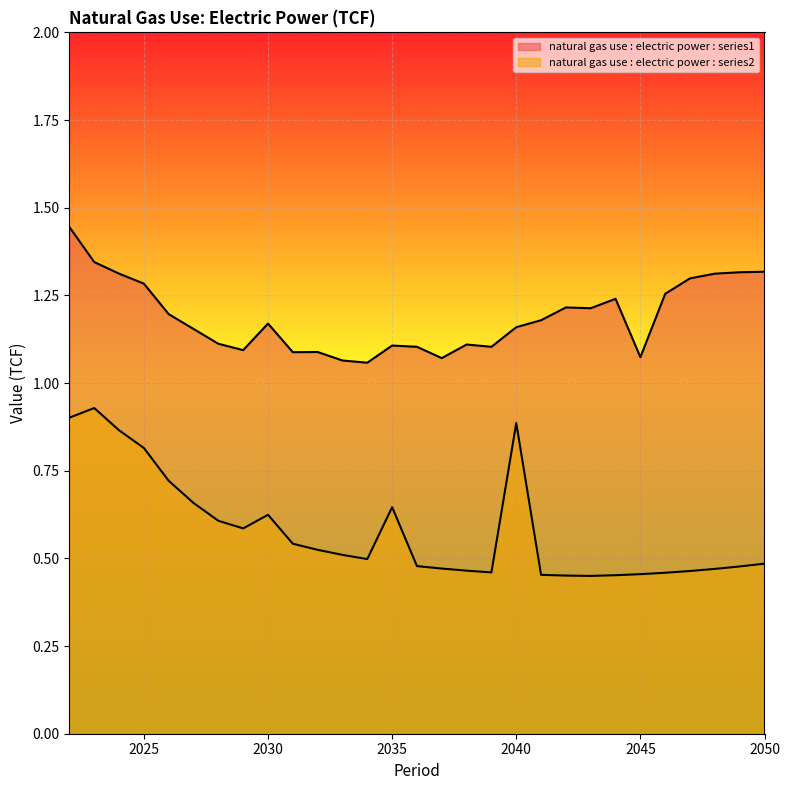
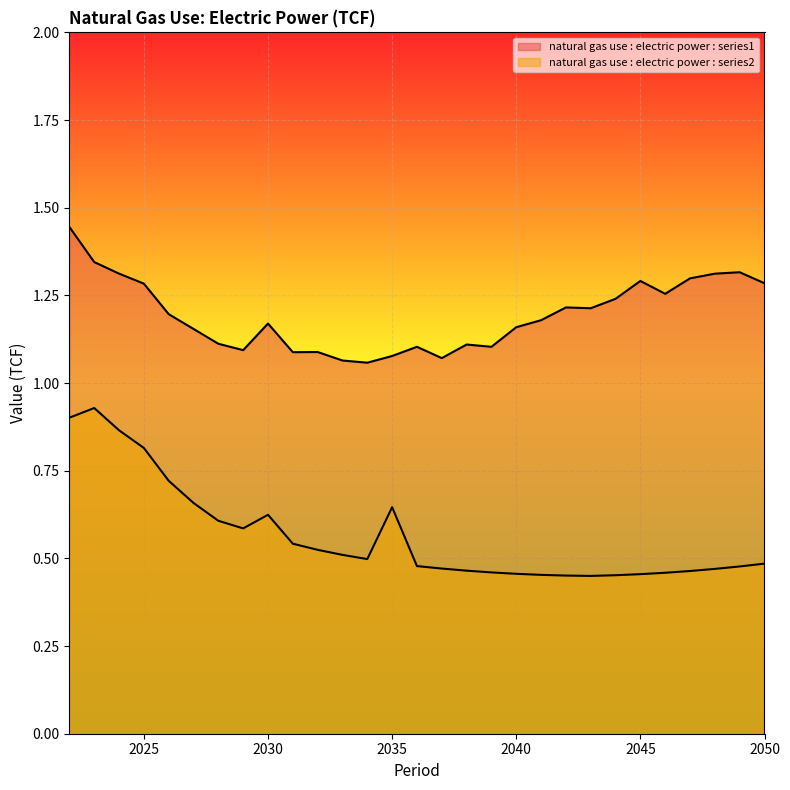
  {
    "natural gas use : electric power : series1": {
      "2025": 1.28,
      "2030": 1.17,
-     "2035": 1.11,
+     "2035": 1.08,
      "2040": 1.16,
-     "2045": 1.07,
-     "2050": 1.32
+     "2045": 1.29,
+     "2050": 1.28
    },
    "natural gas use : electric power : series2": {
      "2025": 0.81,
      "2030": 0.62,
      "2035": 0.65,
-     "2040": 0.89,
+     "2040": 0.46,
      "2045": 0.46,
      "2050": 0.49
    }
  }
